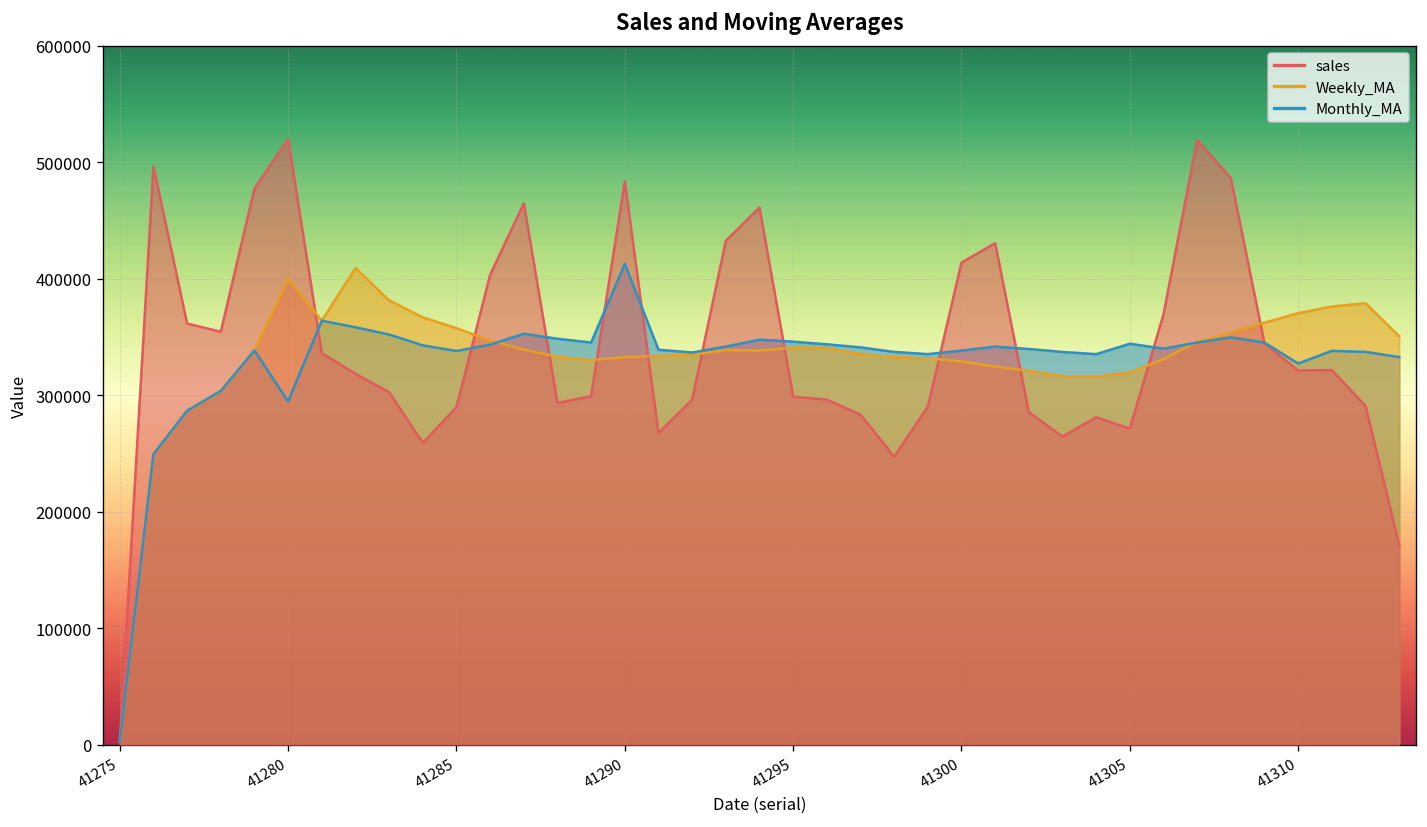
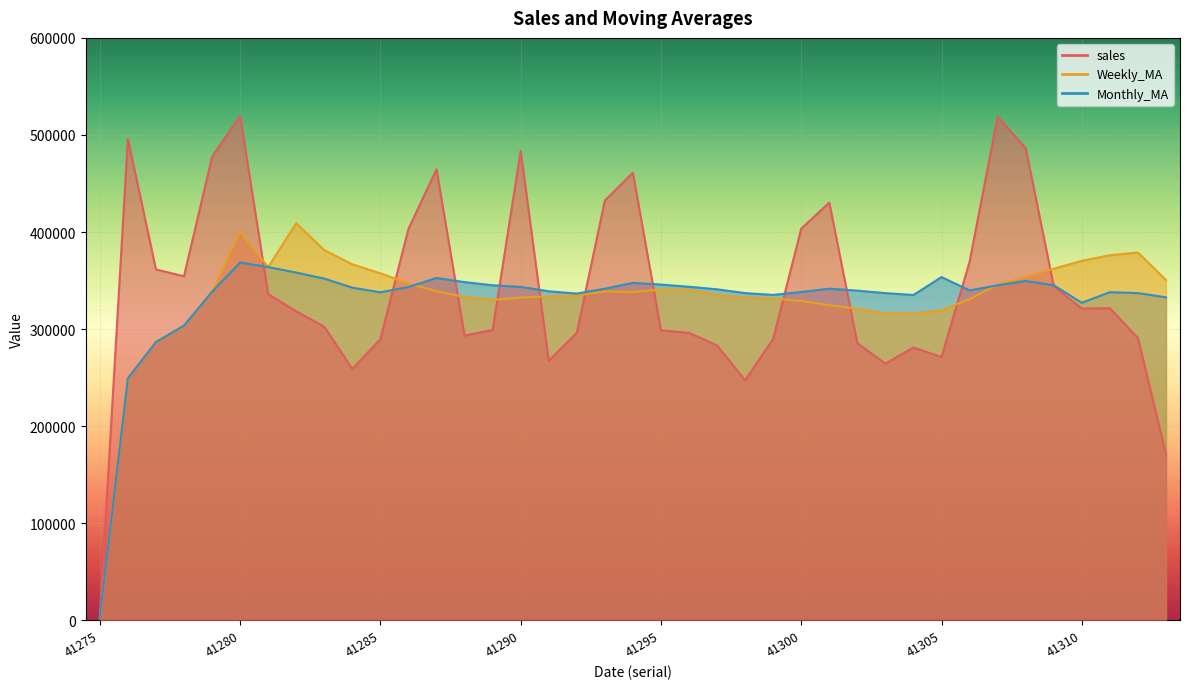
  {
    "sales": {
      "41280": 520000,
      "41285": 290000,
      "41290": 480000,
      "41295": 300000,
-     "41300": 410000,
+     "41300": 400000,
      "41305": 270000,
      "41310": 320000
    },
    "Weekly_MA": {
      "41280": 400000,
      "41285": 360000,
      "41290": 330000,
      "41295": 340000,
      "41300": 330000,
      "41305": 320000,
      "41310": 370000
    },
    "Monthly_MA": {
-     "41280": 290000,
+     "41280": 370000,
      "41285": 340000,
-     "41290": 410000,
+     "41290": 340000,
      "41295": 350000,
      "41300": 340000,
-     "41305": 340000,
+     "41305": 350000,
      "41310": 330000
    }
  }
